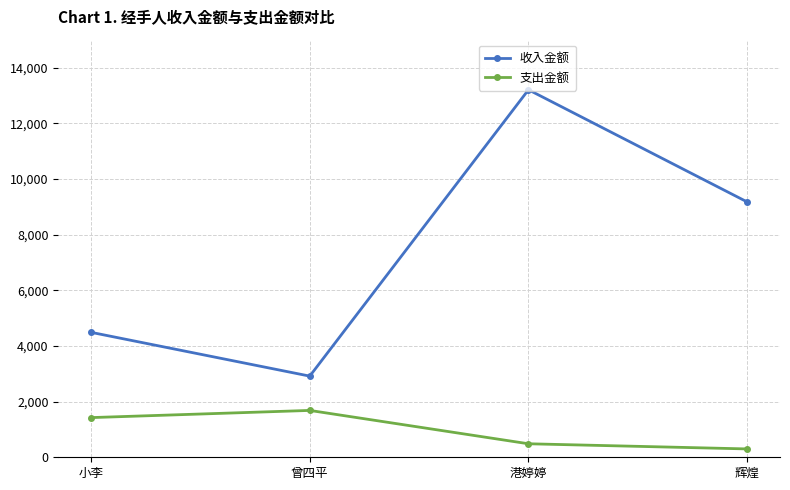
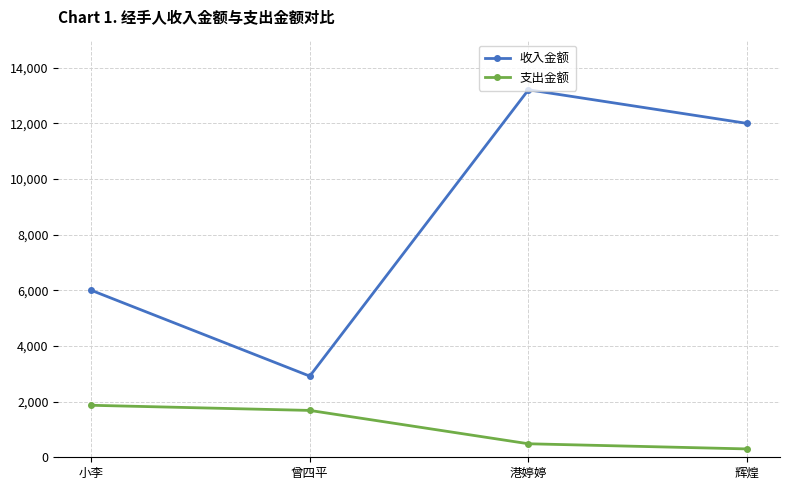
  {
    "收入金额": {
-     "小李": "4,500",
+     "小李": "6,000",
      "曾四平": "2,900",
-     "辉煌": "9,200"
+     "辉煌": "12,000"
    },
    "支出金额": {
-     "小李": "1,400",
+     "小李": "1,900",
      "曾四平": "1,700",
      "港婷婷": "500",
      "辉煌": "300"
    }
  }
